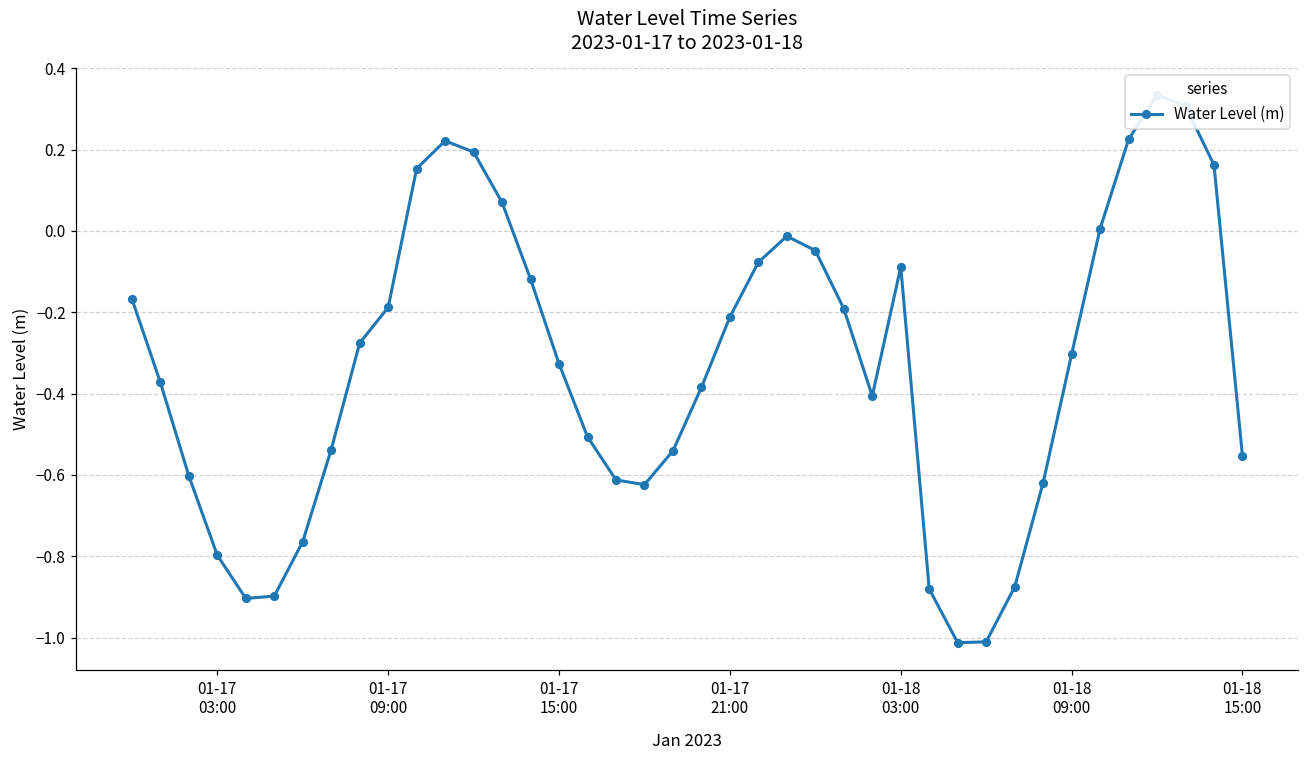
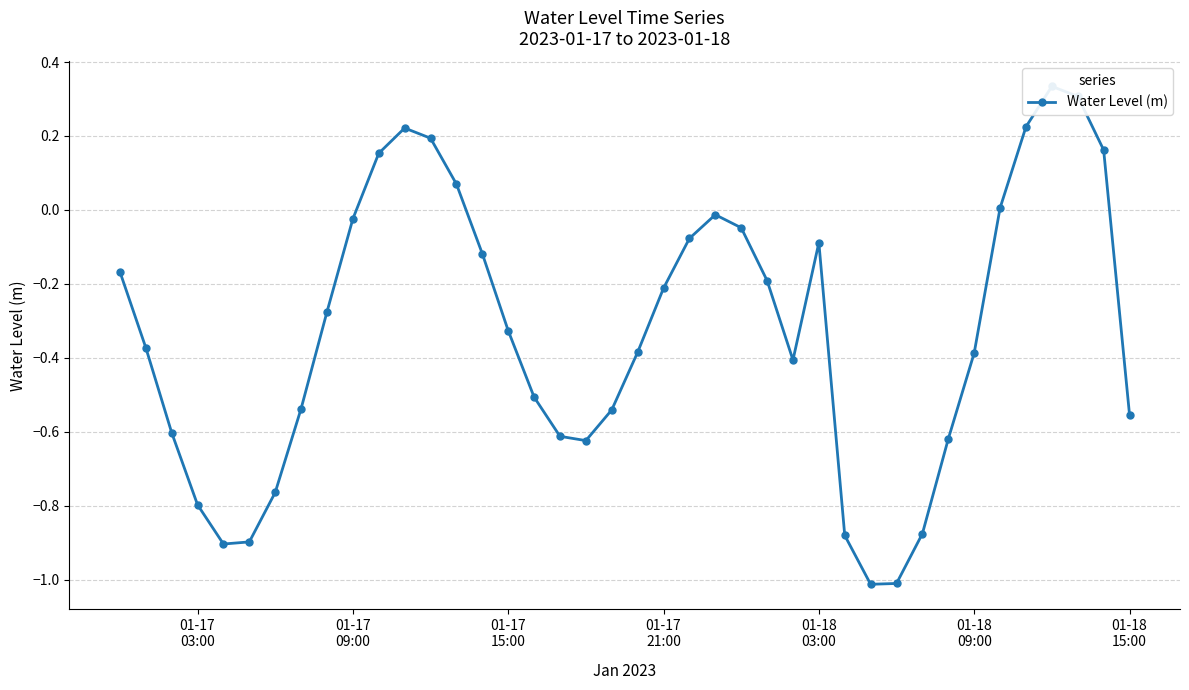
  {
    "01-17 03:00": -0.80,
-   "01-17 09:00": -0.19,
+   "01-17 09:00": -0.02,
    "01-17 15:00": -0.33,
    "01-17 21:00": -0.21,
    "01-18 03:00": -0.09,
-   "01-18 09:00": -0.30,
+   "01-18 09:00": -0.39,
    "01-18 15:00": -0.55
  }
